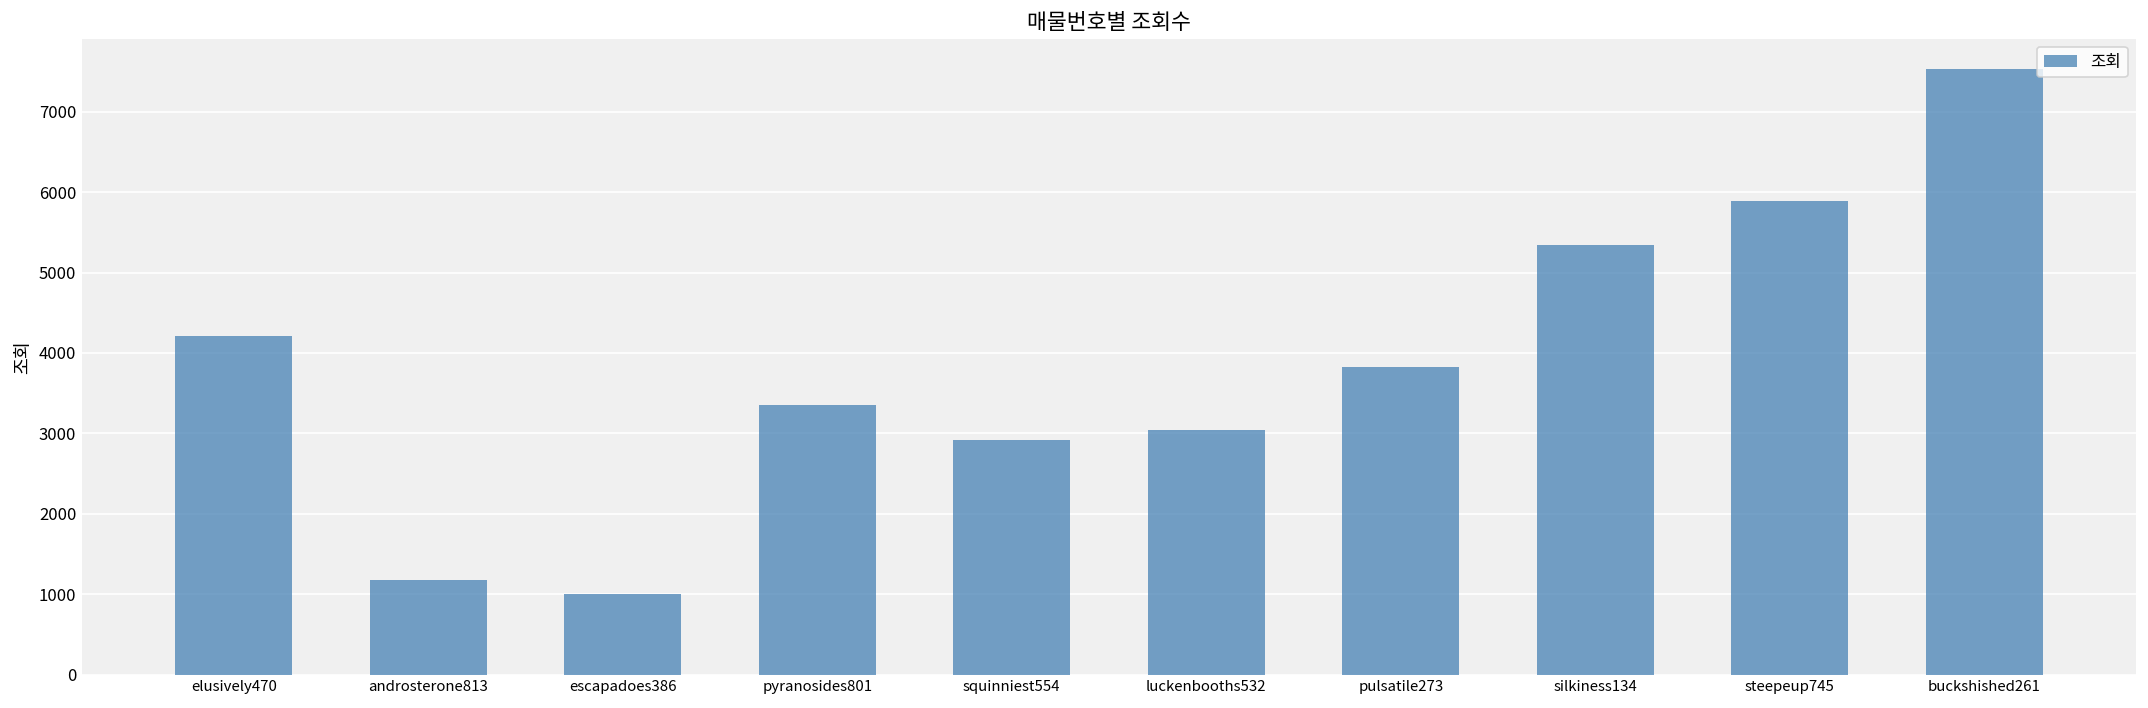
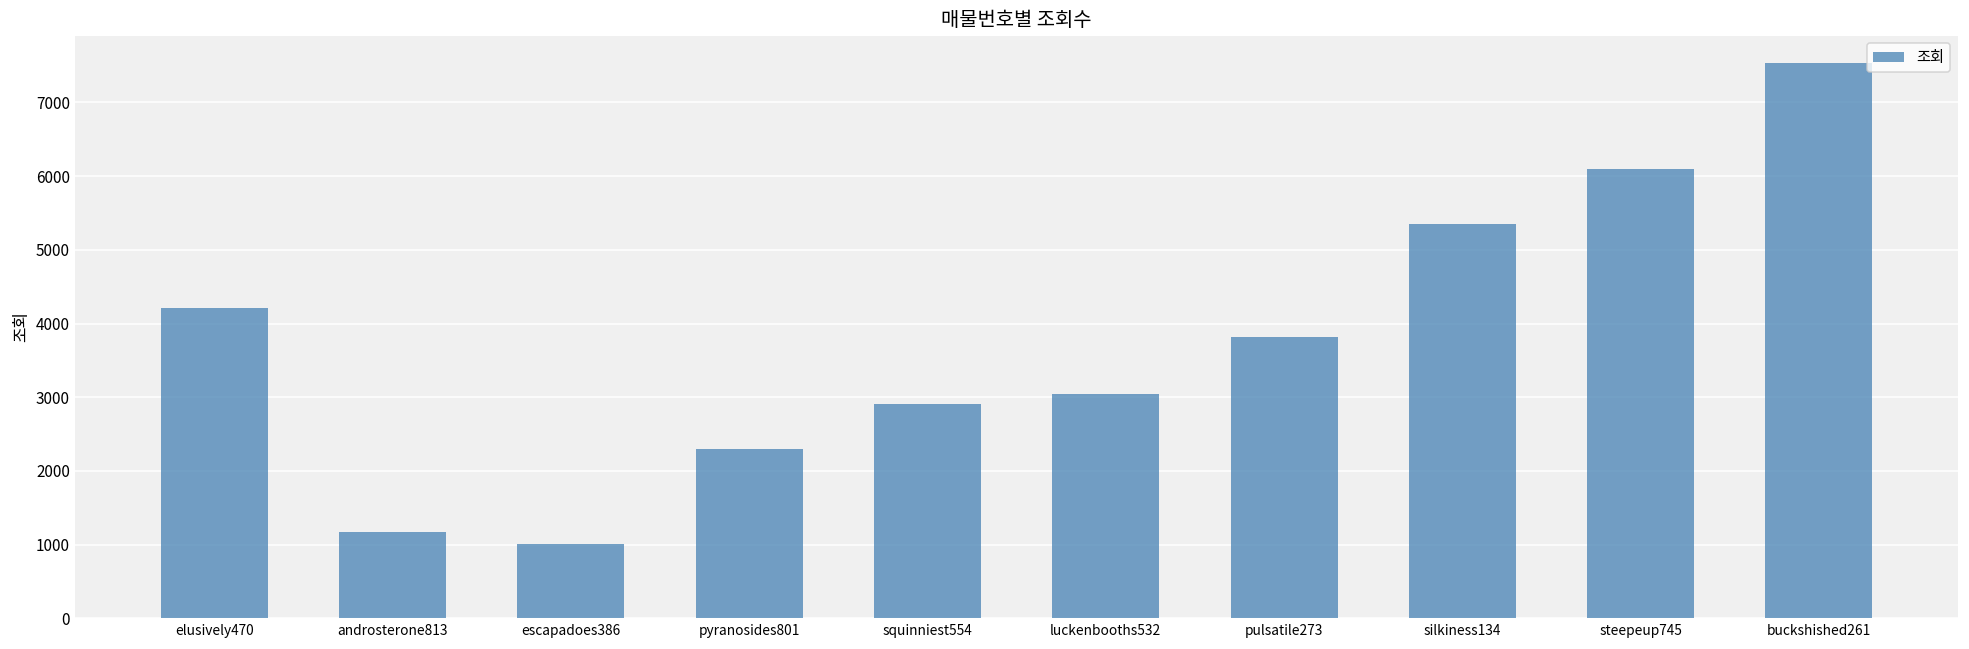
  {
    "elusively470": 4200,
    "androsterone813": 1200,
    "escapadoes386": 1000,
-   "pyranosides801": 3400,
+   "pyranosides801": 2300,
    "squinniest554": 2900,
    "luckenbooths532": 3000,
    "pulsatile273": 3800,
    "silkiness134": 5300,
-   "steepeup745": 5900,
+   "steepeup745": 6100,
    "buckshished261": 7500
  }
